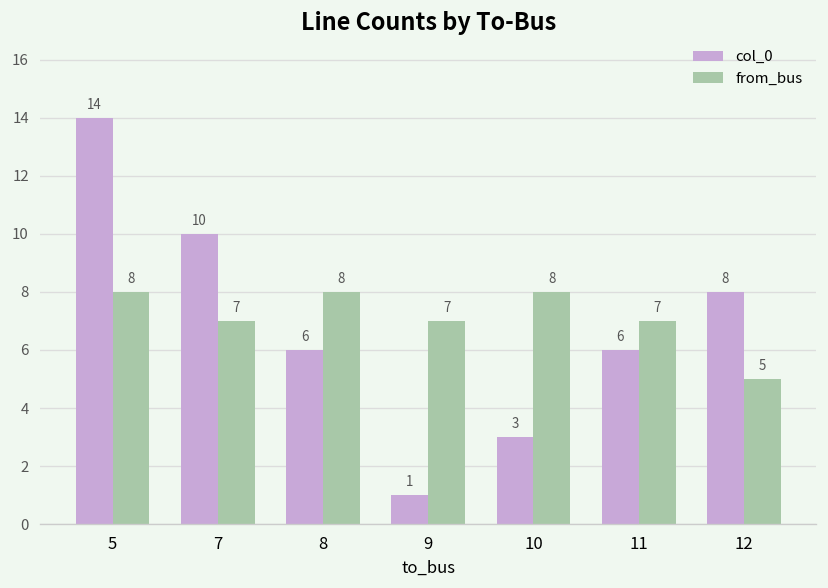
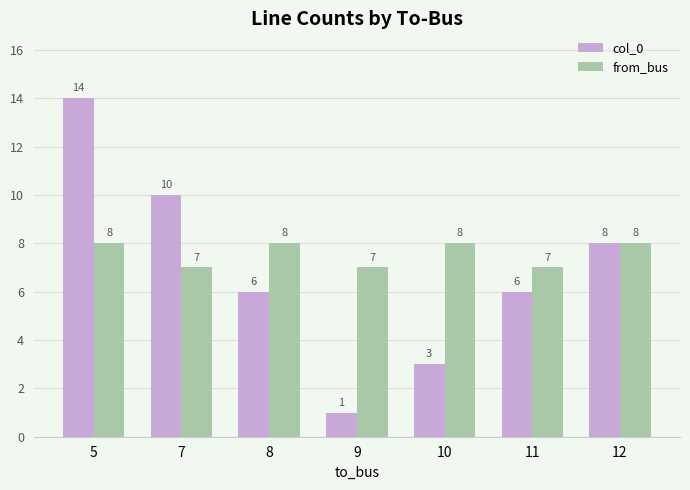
  {
    "col_0": {
      "5": 14,
      "7": 10,
      "8": 6,
      "9": 1,
      "10": 3,
      "11": 6,
      "12": 8
    },
    "from_bus": {
      "5": 8,
      "7": 7,
      "8": 8,
      "9": 7,
      "10": 8,
      "11": 7,
-     "12": 5
+     "12": 8
    }
  }
